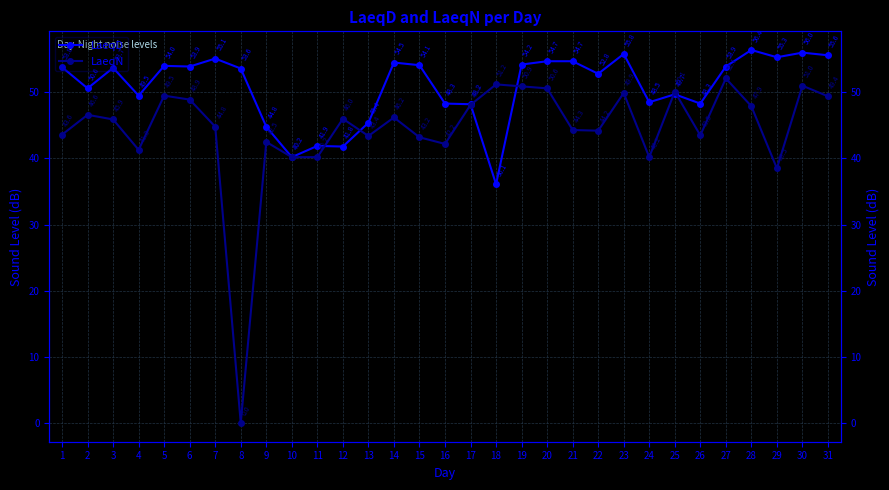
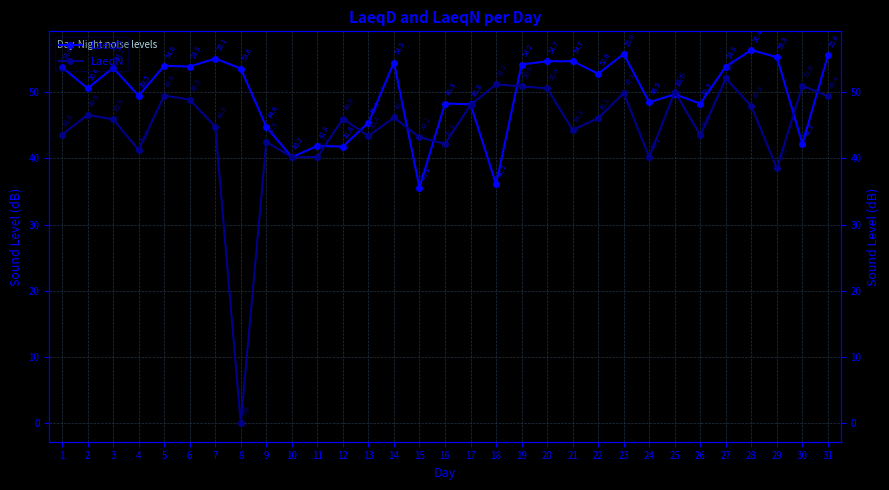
  {
    "LaeqD": {
      "4": 49.5,
      "5": 54.0,
      "6": 53.9,
      "7": 55.1,
      "8": 53.6,
      "9": 44.8,
      "12": 41.8,
      "13": 45.4,
      "14": 54.5,
-     "15": 54.1,
+     "15": 35.6,
      "16": 48.3,
      "18": 36.1,
      "19": 54.2,
      "20": 54.7,
      "21": 54.7,
      "22": 52.8,
      "23": 55.8,
      "24": 48.5,
      "26": 48.3,
      "28": 56.4,
      "29": 55.3,
-     "30": 56.0,
+     "30": 42.2,
      "31": 55.6
    },
    "LaeqN": {
      "1": 43.6,
      "2": 46.6,
      "3": 45.9,
      "4": 41.3,
      "5": 49.5,
      "6": 48.9,
      "7": 44.8,
      "8": 0.0,
      "12": 46.0,
      "14": 46.2,
      "15": 43.2,
      "16": 42.2,
      "18": 51.2,
      "20": 50.6,
      "21": 44.3,
-     "22": 44.2,
+     "22": 46.1,
      "23": 49.9,
      "24": 40.2,
      "26": 43.5,
      "28": 47.9,
      "29": 38.5,
      "30": 51.0,
      "31": 49.4
    }
  }
